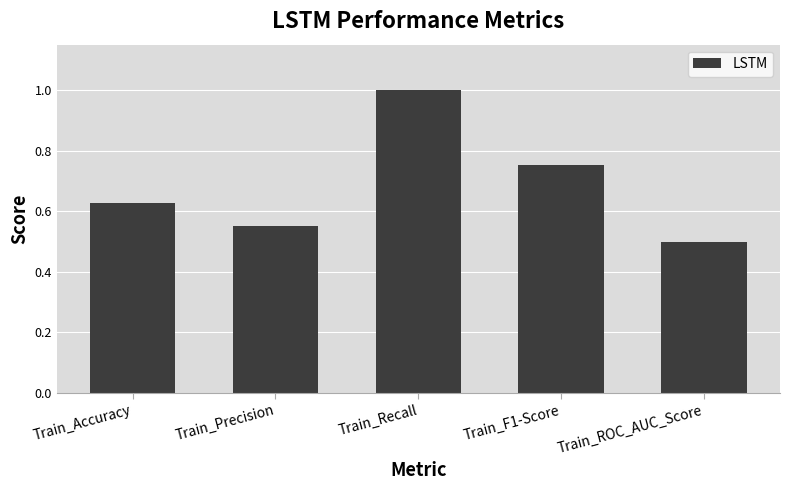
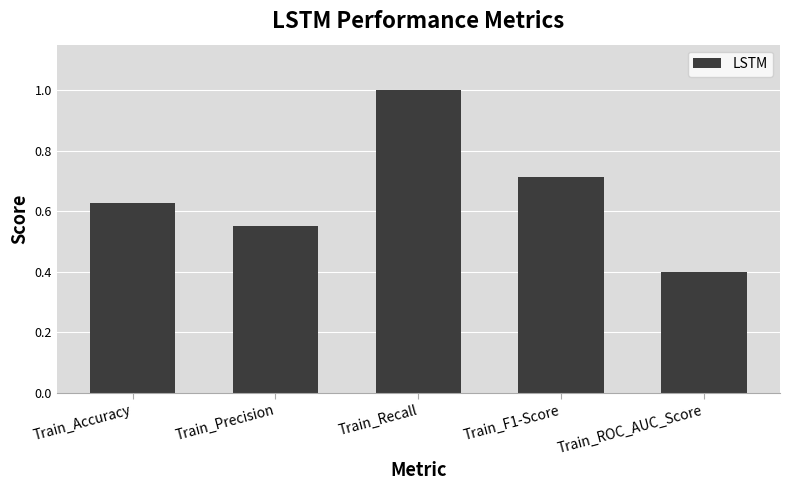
  {
    "Train_Accuracy": 0.63,
    "Train_Precision": 0.55,
    "Train_Recall": 1.00,
-   "Train_F1-Score": 0.75,
-   "Train_ROC_AUC_Score": 0.5
+   "Train_F1-Score": 0.71,
+   "Train_ROC_AUC_Score": 0.4
  }
